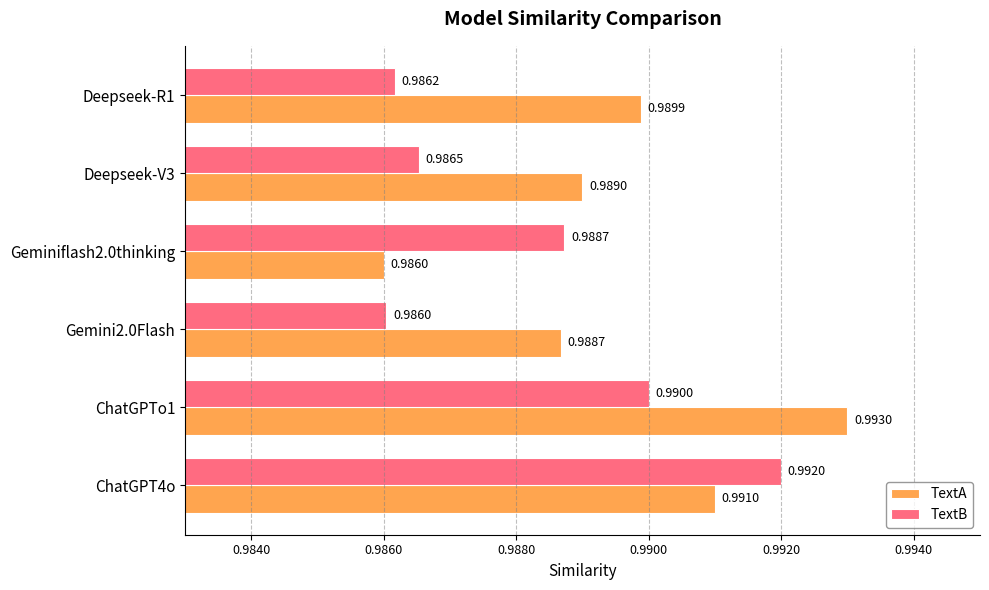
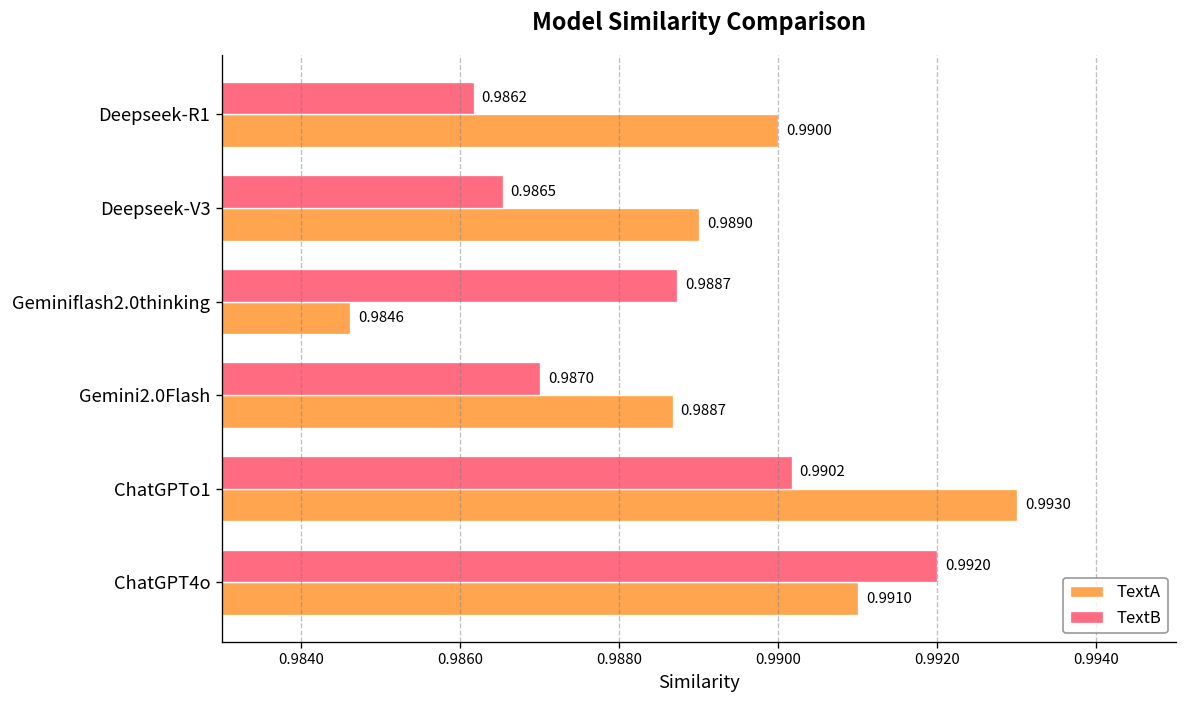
  {
    "TextA": {
-     "Deepseek-R1": 0.9899,
+     "Deepseek-R1": 0.9900,
      "Deepseek-V3": 0.9890,
-     "Geminiflash2.0thinking": 0.9860,
+     "Geminiflash2.0thinking": 0.9846,
      "Gemini2.0Flash": 0.9887,
      "ChatGPTo1": 0.9930,
      "ChatGPT4o": 0.9910
    },
    "TextB": {
      "Deepseek-R1": 0.9862,
      "Deepseek-V3": 0.9865,
      "Geminiflash2.0thinking": 0.9887,
-     "Gemini2.0Flash": 0.9860,
-     "ChatGPTo1": 0.9900,
+     "Gemini2.0Flash": 0.9870,
+     "ChatGPTo1": 0.9902,
      "ChatGPT4o": 0.9920
    }
  }
